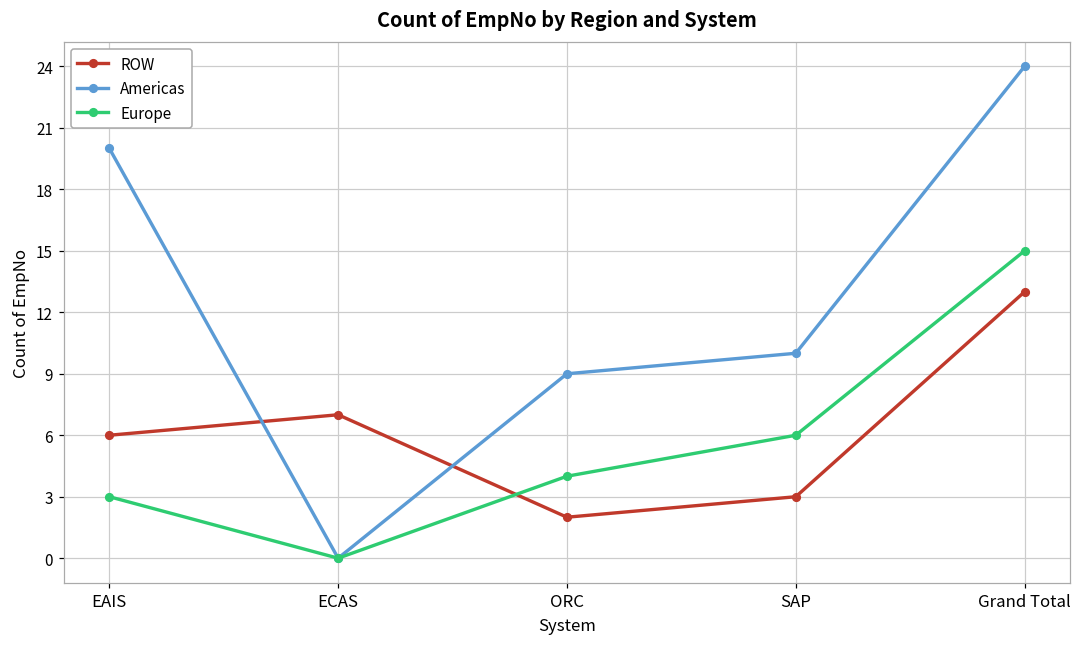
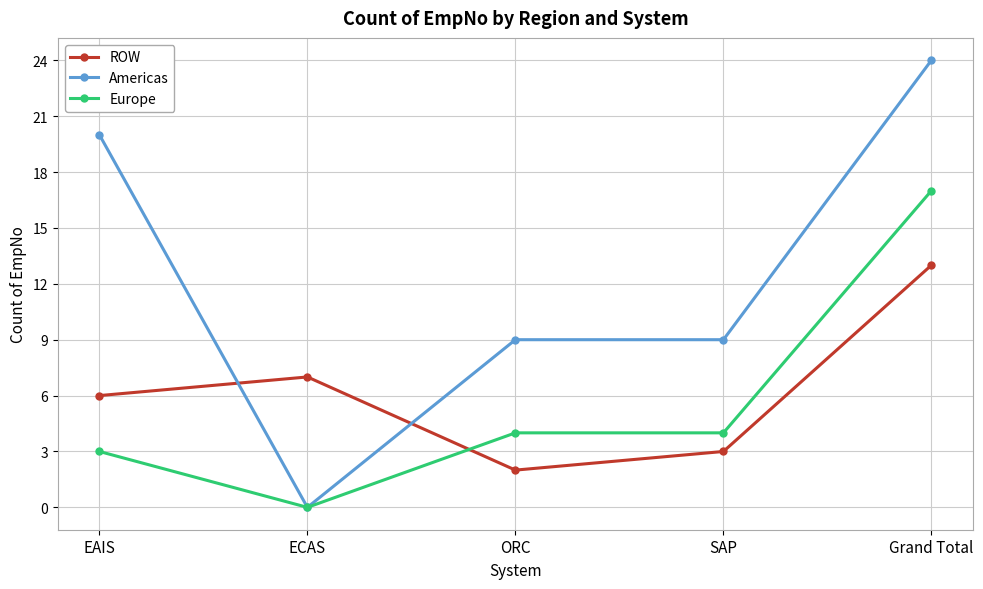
  {
    "ROW": {
      "EAIS": 6,
      "ECAS": 7,
      "ORC": 2,
      "SAP": 3,
      "Grand Total": 13
    },
    "Americas": {
      "EAIS": 20,
      "ORC": 9,
-     "SAP": 10,
+     "SAP": 9,
      "Grand Total": 24
    },
    "Europe": {
      "EAIS": 3,
      "ORC": 4,
-     "SAP": 6,
-     "Grand Total": 15
+     "SAP": 4,
+     "Grand Total": 17
    }
  }
